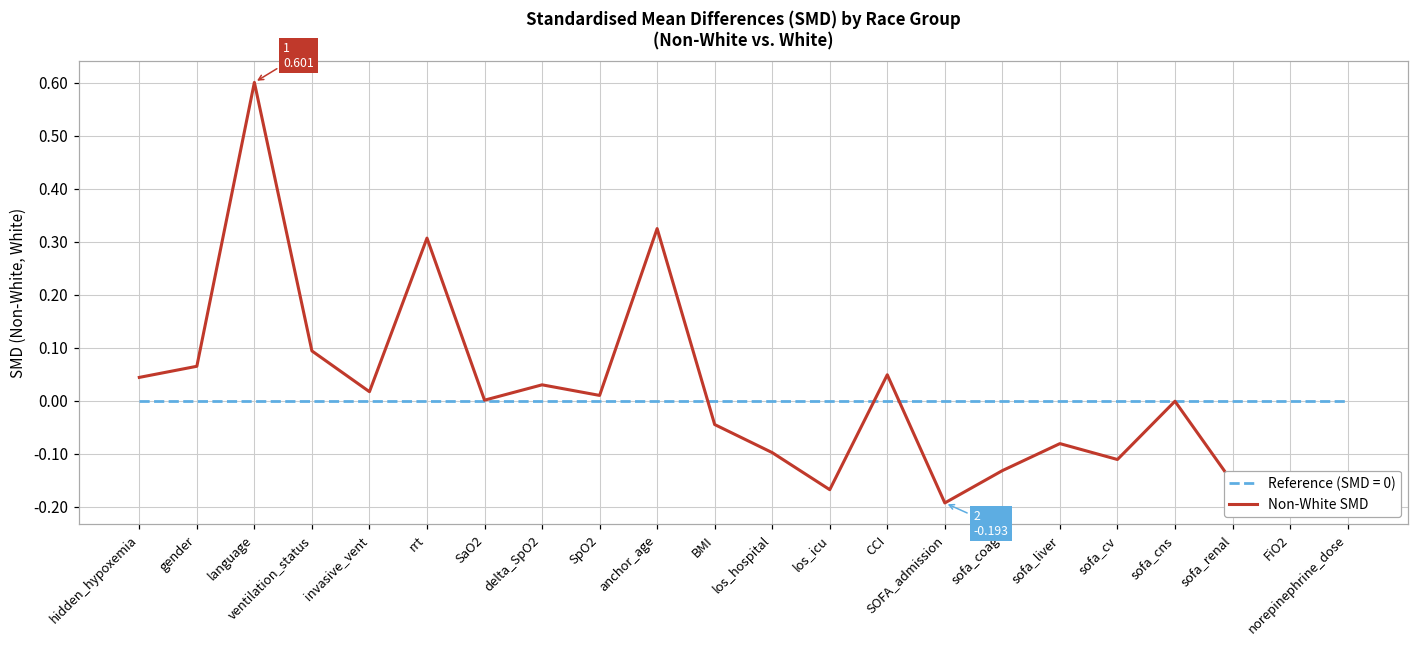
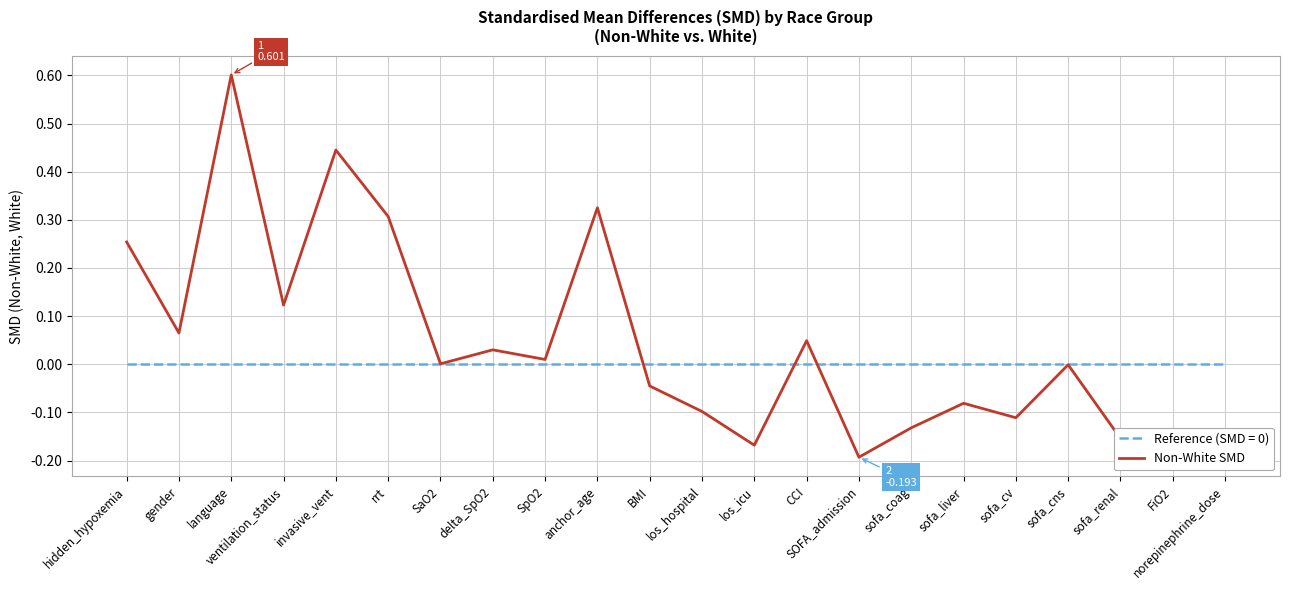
  {
    "Reference (SMD = 0)": {
      "hidden_hypoxemia": 0.00,
      "gender": 0.00,
      "language": 0.00,
      "ventilation_status": 0.00,
      "invasive_vent": 0.00,
      "rrt": 0.00,
      "delta_SpO2": 0.00,
      "SpO2": 0.00,
      "anchor_age": 0.00,
      "BMI": 0.00,
      "los_hospital": 0.00,
      "los_icu": 0.00,
      "CCI": 0.00,
      "SOFA_admission": 0.00,
      "sofa_coag": 0.00,
      "sofa_liver": 0.00,
      "sofa_cv": 0.00,
      "sofa_renal": 0.00,
      "FiO2": 0.00,
      "norepinephrine_dose": 0.00
    },
    "Non-White SMD": {
-     "hidden_hypoxemia": 0.04,
+     "hidden_hypoxemia": 0.25,
      "gender": 0.07,
-     "ventilation_status": 0.09,
-     "invasive_vent": 0.02,
+     "ventilation_status": 0.12,
+     "invasive_vent": 0.45,
      "rrt": 0.31,
      "delta_SpO2": 0.03,
      "SpO2": 0.01,
      "anchor_age": 0.33,
      "BMI": -0.05,
      "los_hospital": -0.10,
      "los_icu": -0.17,
      "CCI": 0.05,
      "sofa_coag": -0.13,
      "sofa_liver": -0.08,
      "sofa_cv": -0.11
    }
  }
